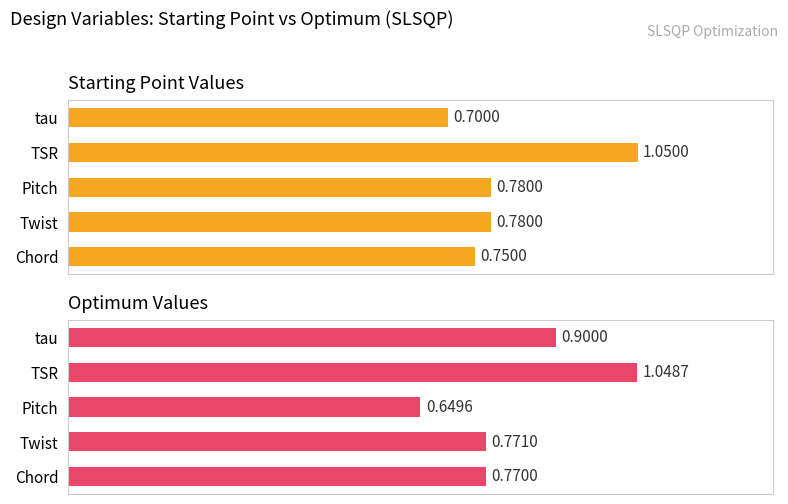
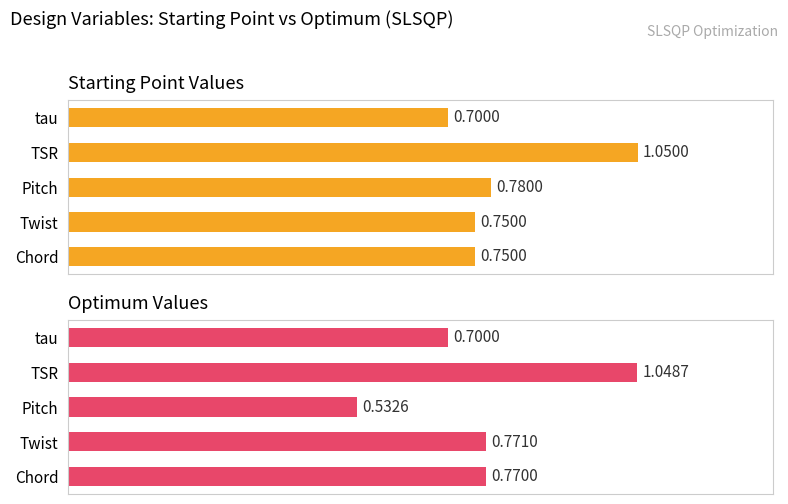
  {
    "Starting Point Values": {
      "tau": 0.7000,
      "TSR": 1.0500,
      "Pitch": 0.7800,
-     "Twist": 0.7800,
+     "Twist": 0.7500,
      "Chord": 0.7500
    },
    "Optimum Values": {
-     "tau": 0.9000,
+     "tau": 0.7000,
      "TSR": 1.0487,
-     "Pitch": 0.6496,
+     "Pitch": 0.5326,
      "Twist": 0.7710,
      "Chord": 0.7700
    }
  }
